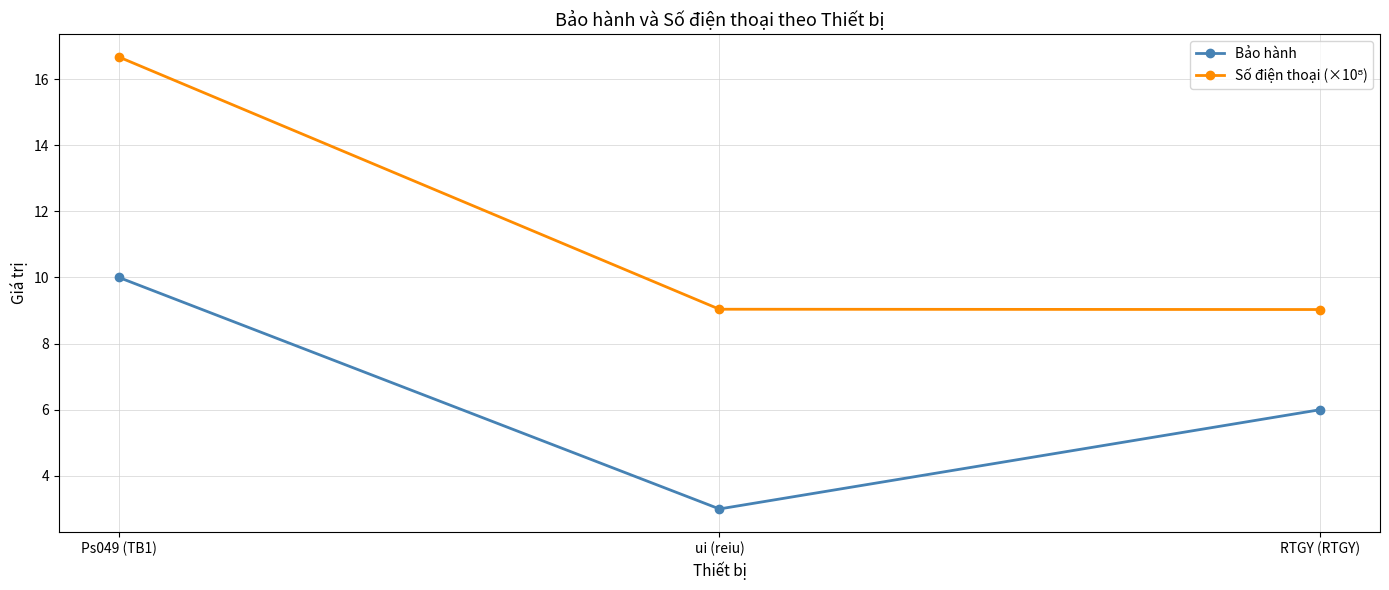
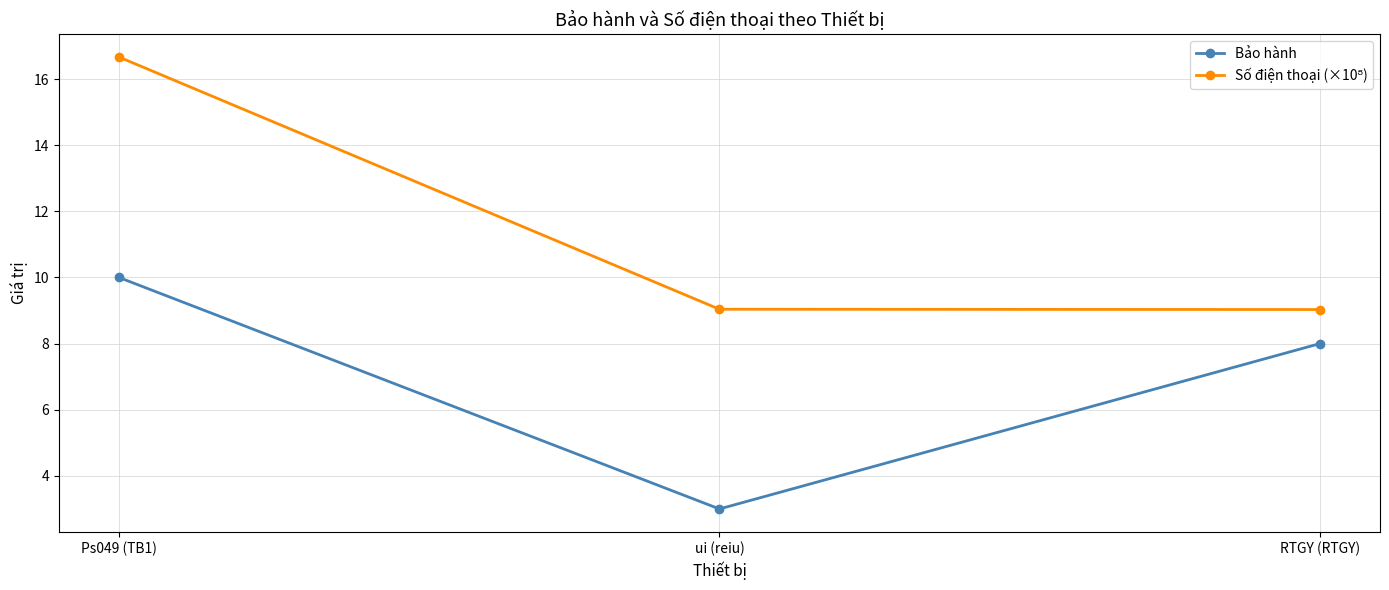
  {
    "Bảo hành": {
      "Ps049 (TB1)": 10,
      "ui (reiu)": 3,
-     "RTGY (RTGY)": 6
+     "RTGY (RTGY)": 8
    },
    "Số điện thoại (×10⁸)": {
      "Ps049 (TB1)": 16.7,
      "ui (reiu)": 9,
      "RTGY (RTGY)": 9
    }
  }
